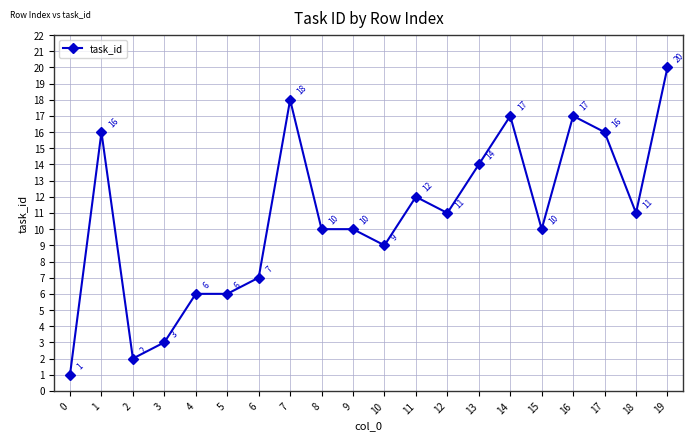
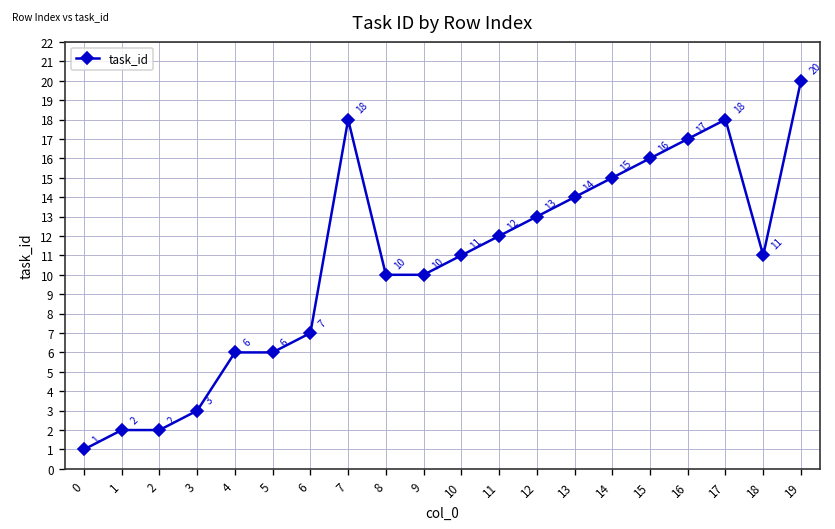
  {
    "0": 1,
-   "1": 16,
+   "1": 2,
    "2": 2,
    "3": 3,
    "4": 6,
    "5": 6,
    "6": 7,
    "7": 18,
    "8": 10,
    "9": 10,
-   "10": 9,
+   "10": 11,
    "11": 12,
-   "12": 11,
+   "12": 13,
    "13": 14,
-   "14": 17,
-   "15": 10,
+   "14": 15,
+   "15": 16,
    "16": 17,
-   "17": 16,
+   "17": 18,
    "18": 11,
    "19": 20
  }
